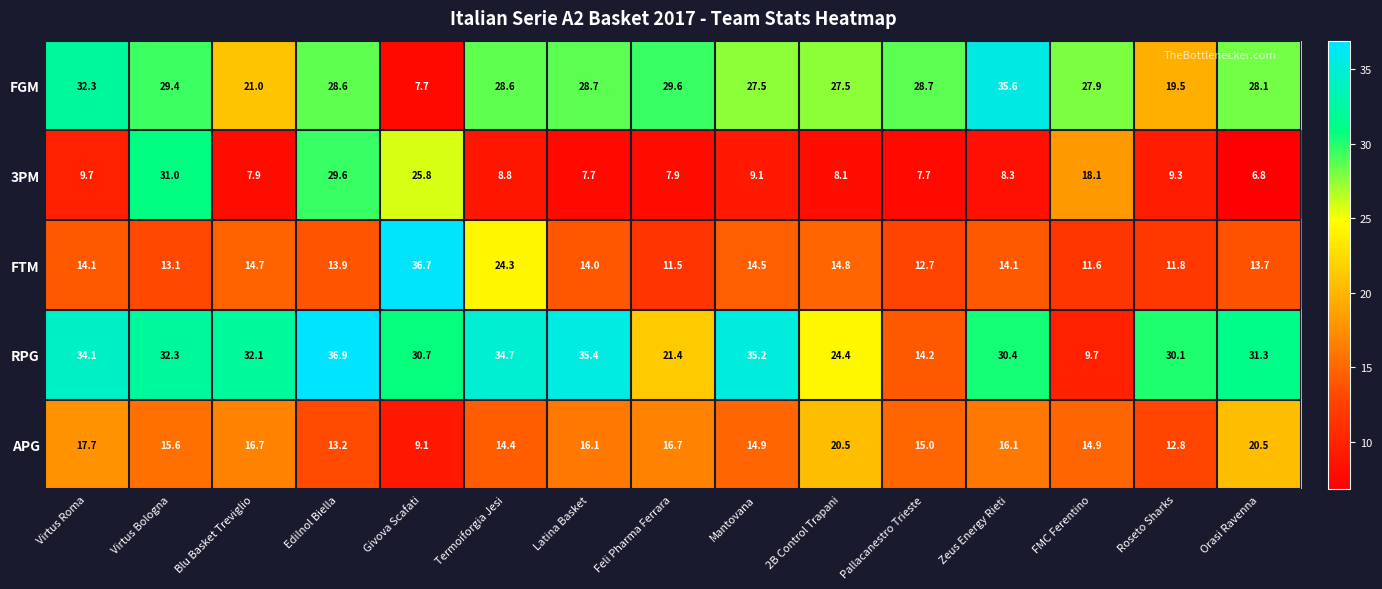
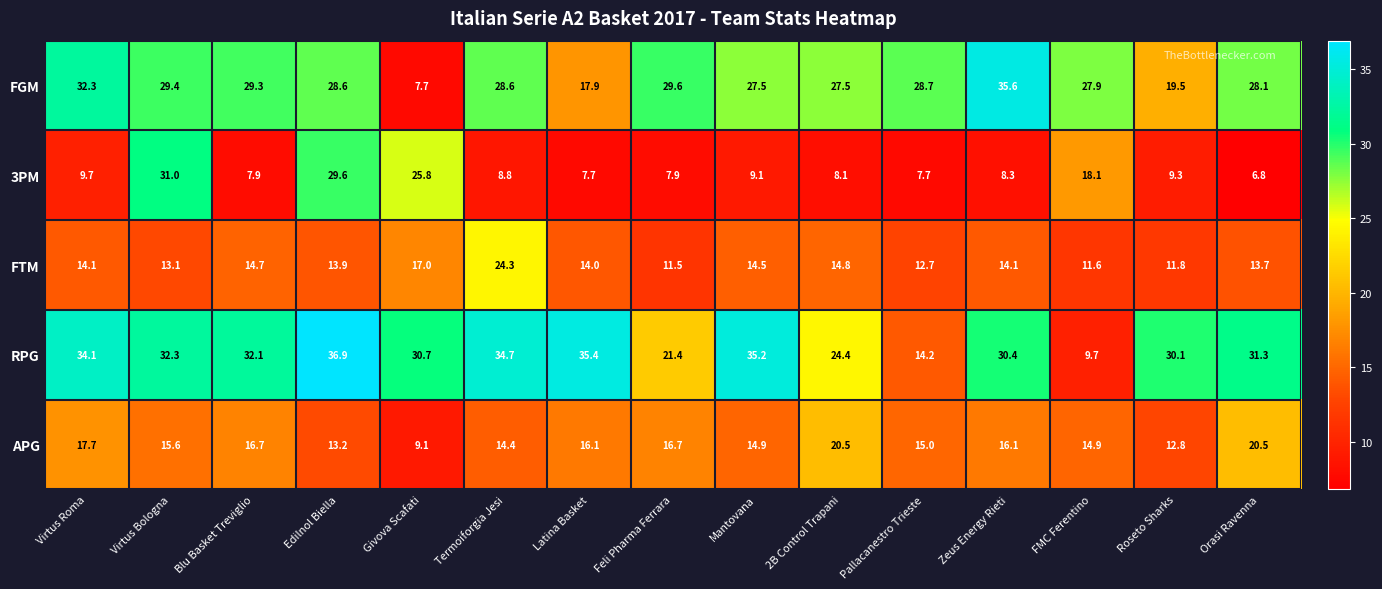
  {
    "FGM": {
      "Virtus Roma": 32.3,
      "Virtus Bologna": 29.4,
-     "Blu Basket Treviglio": 21.0,
+     "Blu Basket Treviglio": 29.3,
      "Edilnol Biella": 28.6,
      "Givova Scafati": 7.7,
      "Termoiforgia Jesi": 28.6,
-     "Latina Basket": 28.7,
+     "Latina Basket": 17.9,
      "Feli Pharma Ferrara": 29.6,
      "Mantovana": 27.5,
      "2B Control Trapani": 27.5,
      "Pallacanestro Trieste": 28.7,
      "Zeus Energy Rieti": 35.6,
      "FMC Ferentino": 27.9,
      "Roseto Sharks": 19.5
    },
    "3PM": {
      "Virtus Roma": 9.7,
      "Virtus Bologna": 31.0,
      "Blu Basket Treviglio": 7.9,
      "Edilnol Biella": 29.6,
      "Givova Scafati": 25.8,
      "Termoiforgia Jesi": 8.8,
      "Latina Basket": 7.7,
      "Feli Pharma Ferrara": 7.9,
      "Mantovana": 9.1,
      "2B Control Trapani": 8.1,
      "Pallacanestro Trieste": 7.7,
      "Zeus Energy Rieti": 8.3,
      "FMC Ferentino": 18.1,
      "Roseto Sharks": 9.3,
      "Orasi Ravenna": 6.8
    },
    "FTM": {
      "Virtus Roma": 14.1,
      "Virtus Bologna": 13.1,
      "Blu Basket Treviglio": 14.7,
      "Edilnol Biella": 13.9,
-     "Givova Scafati": 36.7,
+     "Givova Scafati": 17.0,
      "Termoiforgia Jesi": 24.3,
      "Latina Basket": 14.0,
      "Feli Pharma Ferrara": 11.5,
      "Mantovana": 14.5,
      "2B Control Trapani": 14.8,
      "Pallacanestro Trieste": 12.7,
      "Zeus Energy Rieti": 14.1,
      "FMC Ferentino": 11.6,
      "Roseto Sharks": 11.8,
      "Orasi Ravenna": 13.7
    },
    "RPG": {
      "Virtus Roma": 34.1,
      "Virtus Bologna": 32.3,
      "Blu Basket Treviglio": 32.1,
      "Edilnol Biella": 36.9,
      "Givova Scafati": 30.7,
      "Termoiforgia Jesi": 34.7,
      "Latina Basket": 35.4,
      "Feli Pharma Ferrara": 21.4,
      "Mantovana": 35.2,
      "2B Control Trapani": 24.4,
      "Pallacanestro Trieste": 14.2,
      "Zeus Energy Rieti": 30.4,
      "FMC Ferentino": 9.7,
      "Roseto Sharks": 30.1,
      "Orasi Ravenna": 31.3
    },
    "APG": {
      "Virtus Roma": 17.7,
      "Virtus Bologna": 15.6,
      "Blu Basket Treviglio": 16.7,
      "Edilnol Biella": 13.2,
      "Givova Scafati": 9.1,
      "Termoiforgia Jesi": 14.4,
      "Latina Basket": 16.1,
      "Feli Pharma Ferrara": 16.7,
      "Mantovana": 14.9,
      "2B Control Trapani": 20.5,
      "Pallacanestro Trieste": 15.0,
      "Zeus Energy Rieti": 16.1,
      "FMC Ferentino": 14.9,
      "Roseto Sharks": 12.8,
      "Orasi Ravenna": 20.5
    }
  }
